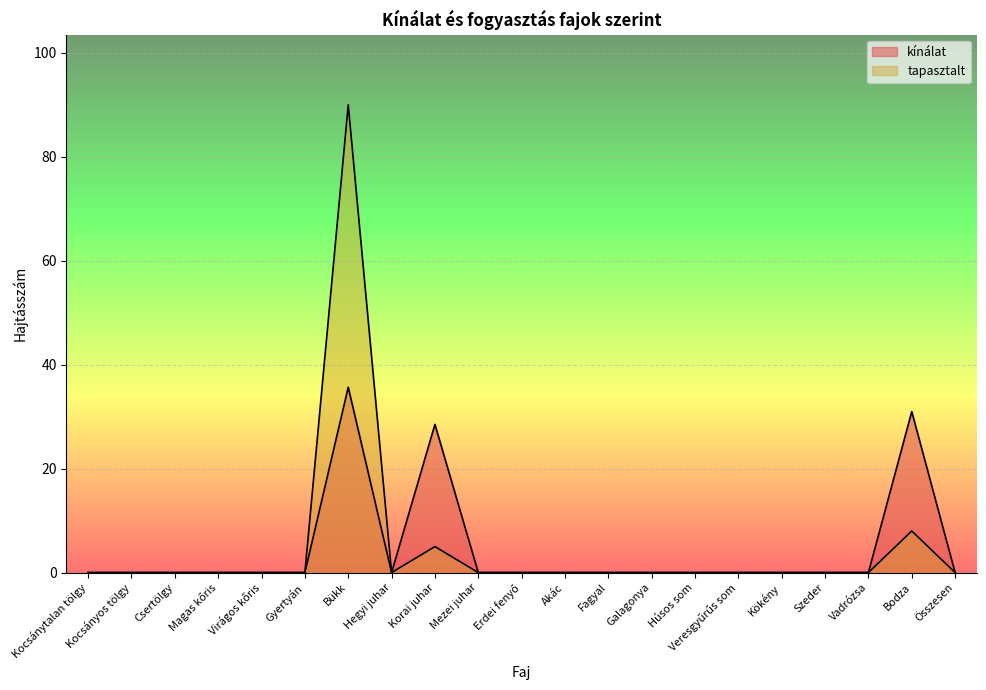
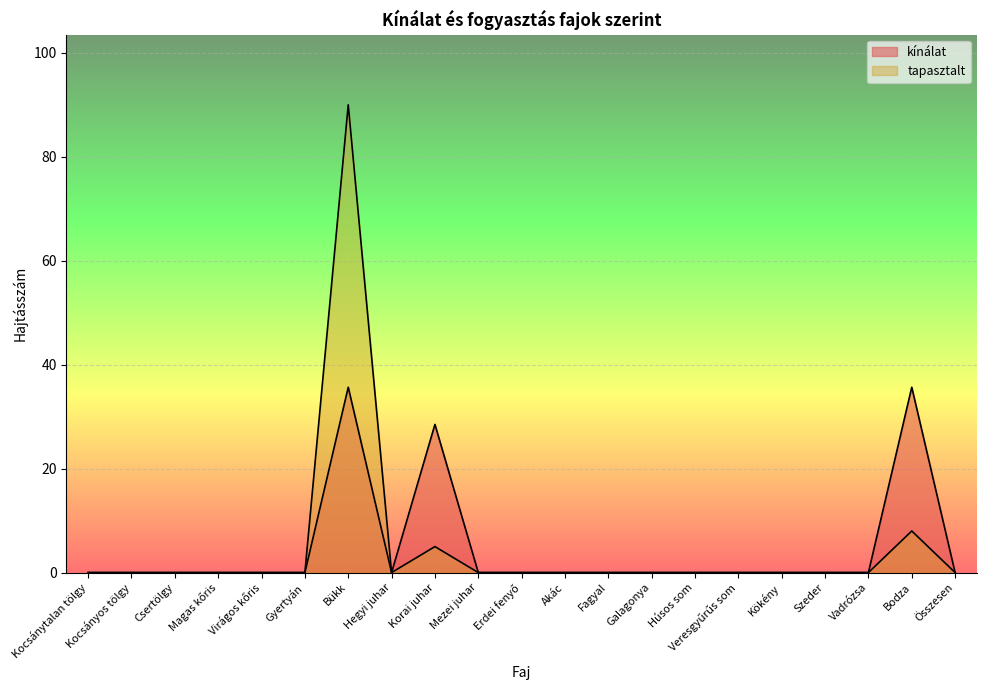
  {
    "kínálat": {
      "Bükk": 36,
      "Korai juhar": 29,
-     "Bodza": 31
+     "Bodza": 36
    },
    "tapasztalt": {
      "Bükk": 90,
      "Korai juhar": 5,
      "Bodza": 8
    }
  }
